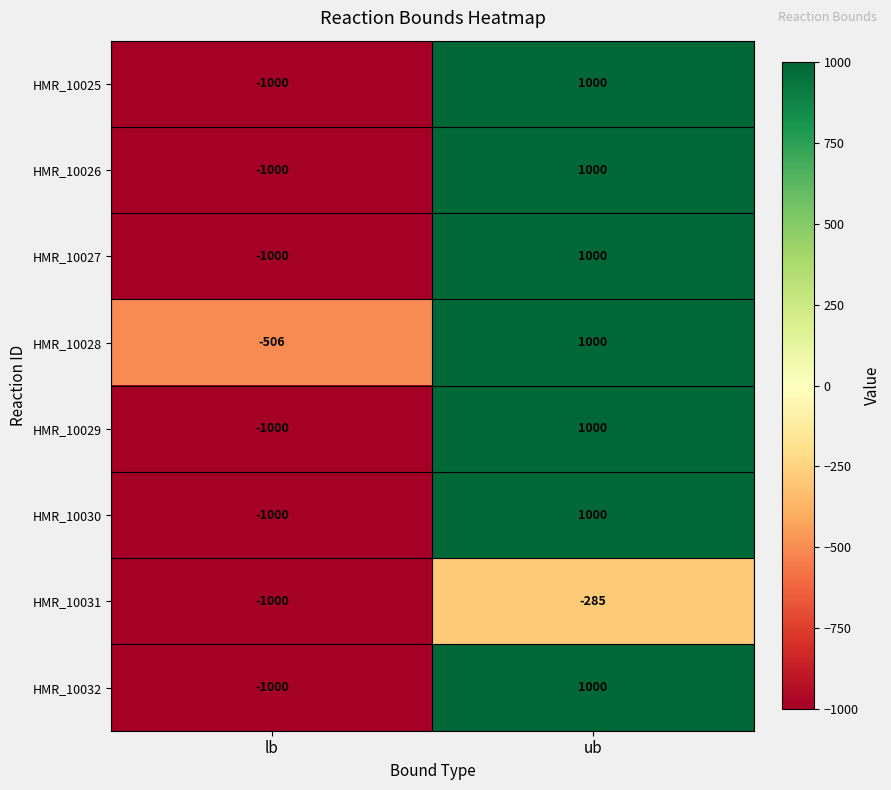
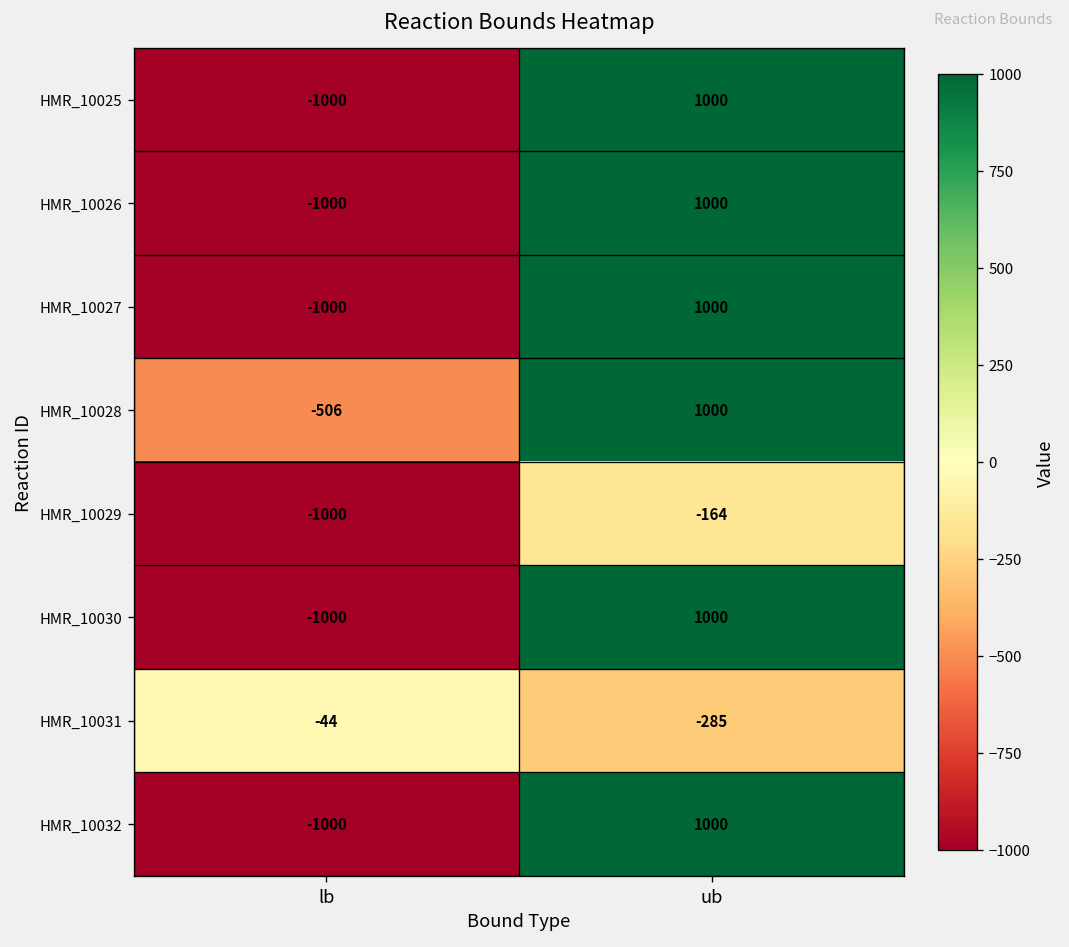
  {
    "HMR_10025": {
      "lb": -1000,
      "ub": 1000
    },
    "HMR_10026": {
      "lb": -1000,
      "ub": 1000
    },
    "HMR_10027": {
      "lb": -1000,
      "ub": 1000
    },
    "HMR_10028": {
      "lb": -506,
      "ub": 1000
    },
    "HMR_10029": {
      "lb": -1000,
-     "ub": 1000
+     "ub": -164
    },
    "HMR_10030": {
      "lb": -1000,
      "ub": 1000
    },
    "HMR_10031": {
-     "lb": -1000,
+     "lb": -44,
      "ub": -285
    },
    "HMR_10032": {
      "lb": -1000,
      "ub": 1000
    }
  }
